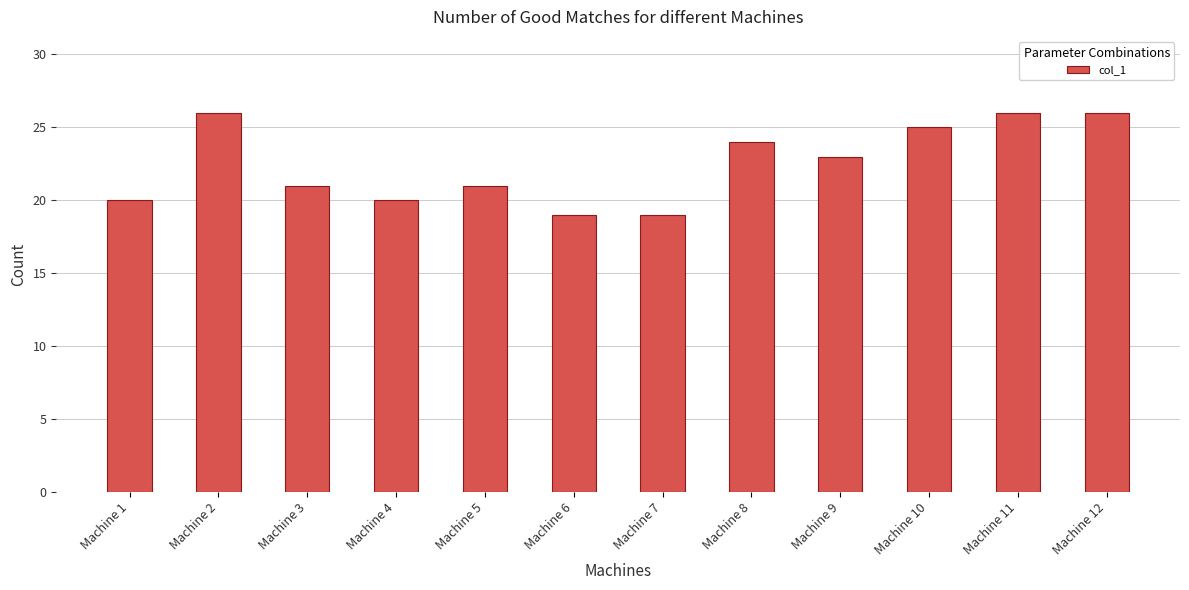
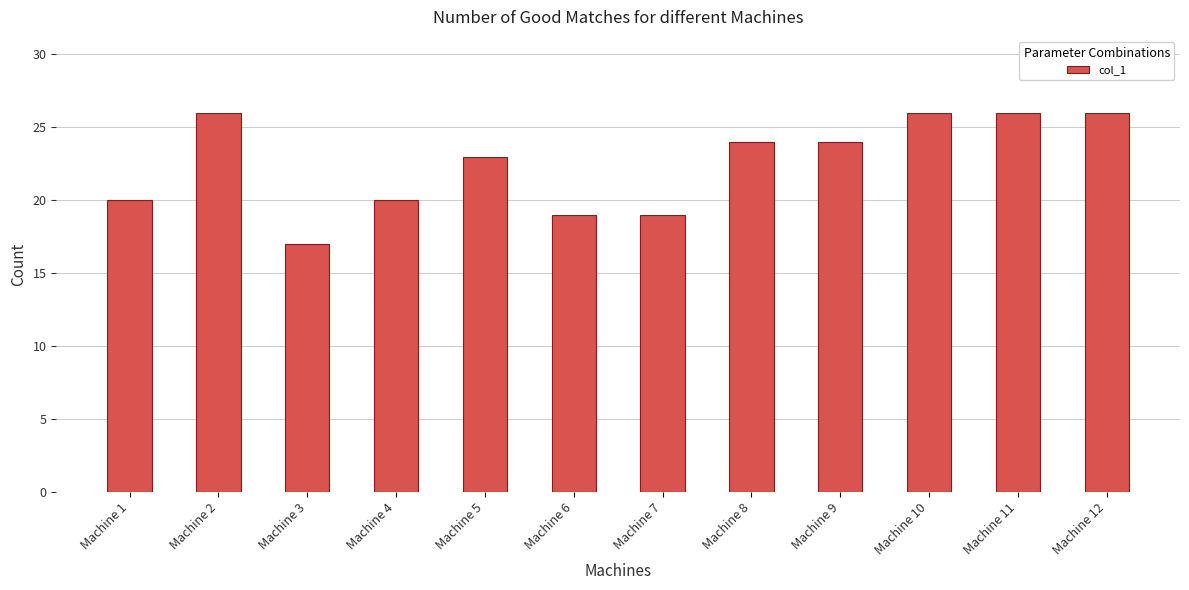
  {
    "Machine 1": 20,
    "Machine 2": 26,
-   "Machine 3": 21,
+   "Machine 3": 17,
    "Machine 4": 20,
-   "Machine 5": 21,
+   "Machine 5": 23,
    "Machine 6": 19,
    "Machine 7": 19,
    "Machine 8": 24,
-   "Machine 9": 23,
-   "Machine 10": 25,
+   "Machine 9": 24,
+   "Machine 10": 26,
    "Machine 11": 26,
    "Machine 12": 26
  }
